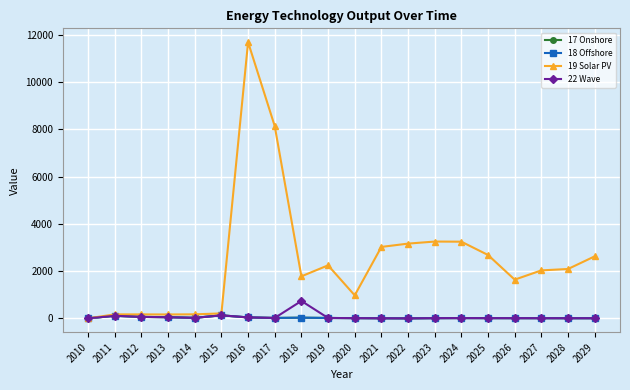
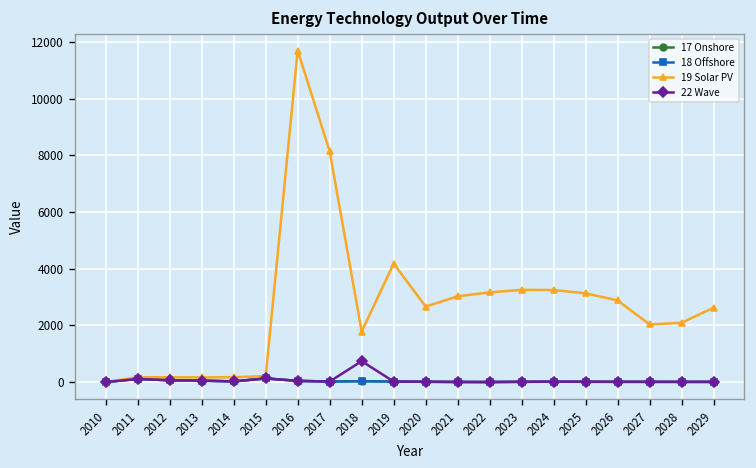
  {
    "18 Offshore": {
      "2018": 0
    },
    "19 Solar PV": {
      "2013": 200,
      "2014": 200,
      "2016": 11700,
      "2017": 8100,
      "2018": 1800,
-     "2019": 2200,
-     "2020": 1000,
+     "2019": 4200,
+     "2020": 2700,
      "2021": 3000,
      "2022": 3200,
      "2023": 3300,
      "2024": 3200,
-     "2025": 2700,
-     "2026": 1600,
+     "2025": 3100,
+     "2026": 2900,
      "2027": 2000,
      "2028": 2100,
      "2029": 2600
    },
    "22 Wave": {
      "2018": 700
    }
  }
